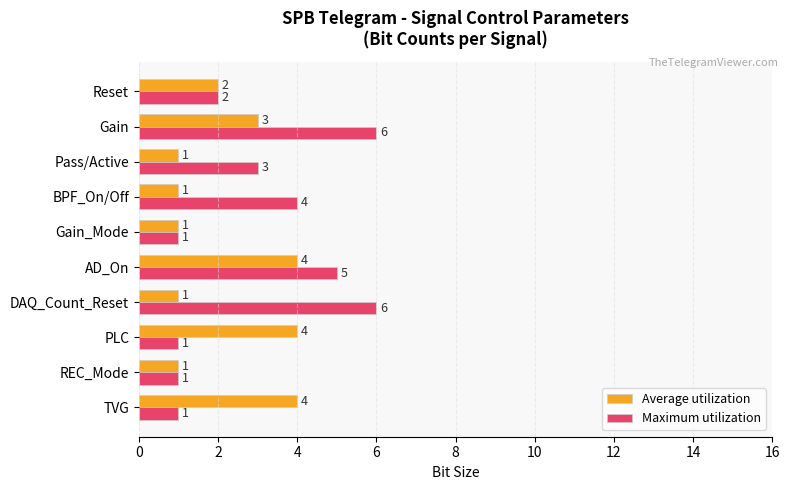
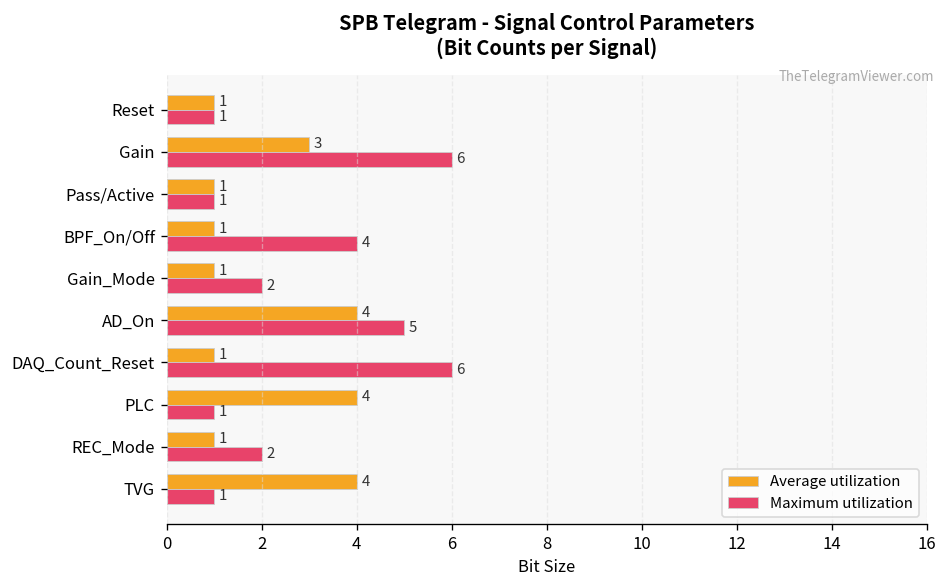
  {
    "Average utilization": {
-     "Reset": 2,
+     "Reset": 1,
      "Gain": 3,
      "Pass/Active": 1,
      "BPF_On/Off": 1,
      "Gain_Mode": 1,
      "AD_On": 4,
      "DAQ_Count_Reset": 1,
      "PLC": 4,
      "REC_Mode": 1,
      "TVG": 4
    },
    "Maximum utilization": {
-     "Reset": 2,
+     "Reset": 1,
      "Gain": 6,
-     "Pass/Active": 3,
+     "Pass/Active": 1,
      "BPF_On/Off": 4,
-     "Gain_Mode": 1,
+     "Gain_Mode": 2,
      "AD_On": 5,
      "DAQ_Count_Reset": 6,
      "PLC": 1,
-     "REC_Mode": 1,
+     "REC_Mode": 2,
      "TVG": 1
    }
  }
